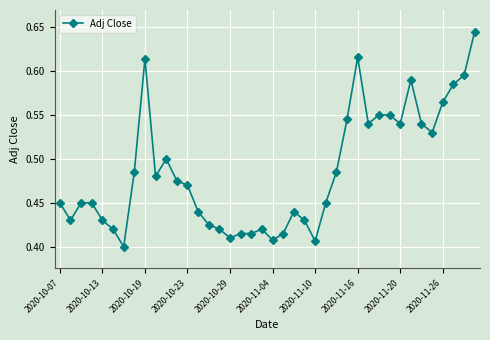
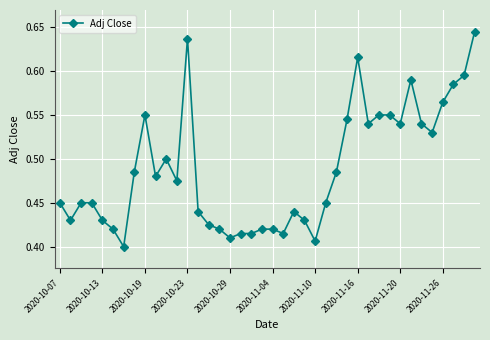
  {
    "2020-10-07": 0.45,
    "2020-10-13": 0.43,
-   "2020-10-19": 0.61,
-   "2020-10-23": 0.47,
+   "2020-10-19": 0.55,
+   "2020-10-23": 0.64,
    "2020-10-29": 0.41,
-   "2020-11-04": 0.41,
+   "2020-11-04": 0.42,
    "2020-11-10": 0.41,
    "2020-11-16": 0.62,
    "2020-11-20": 0.54,
    "2020-11-26": 0.56
  }
